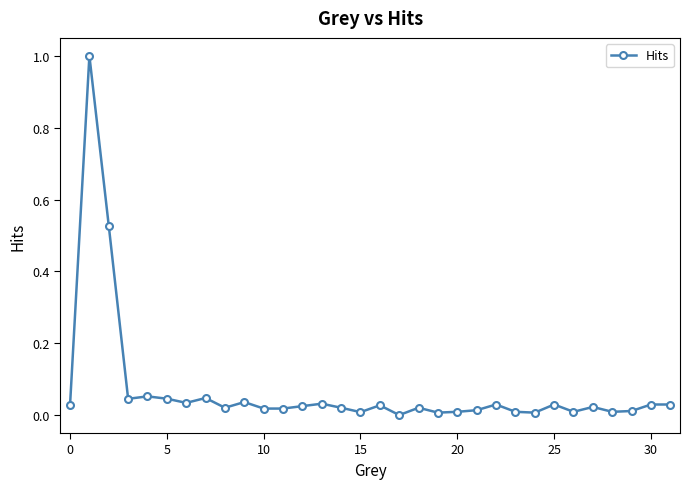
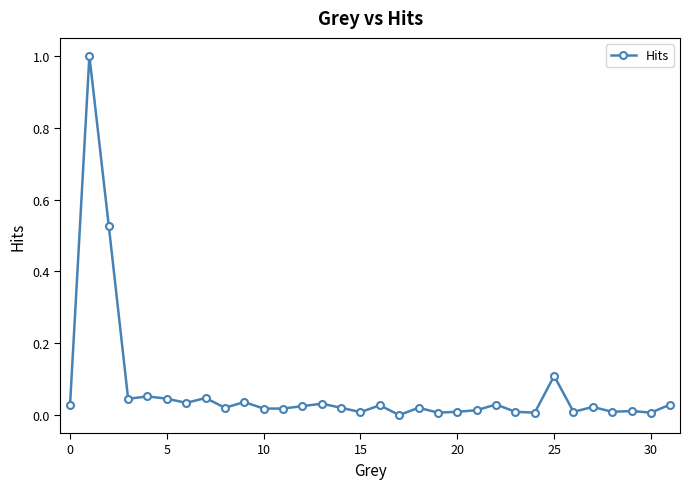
  {
    "0": 0.03,
    "5": 0.05,
    "10": 0.02,
    "15": 0.01,
    "20": 0.01,
-   "25": 0.03,
-   "30": 0.03
+   "25": 0.11,
+   "30": 0.01
  }
